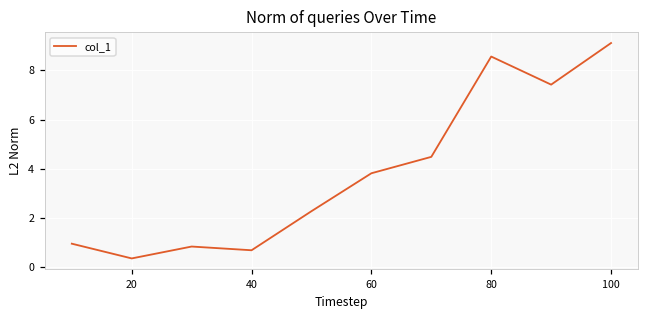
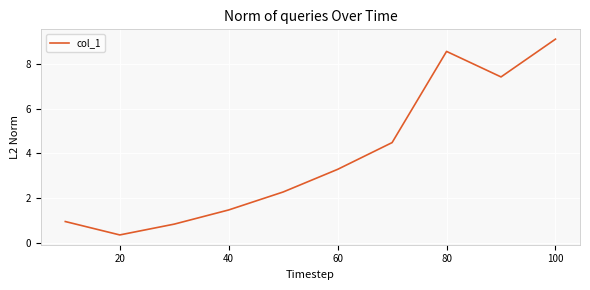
  {
    "20": 0.4,
-   "40": 0.7,
-   "60": 3.8,
+   "40": 1.5,
+   "60": 3.3,
    "80": 8.6,
    "100": 9.1
  }
